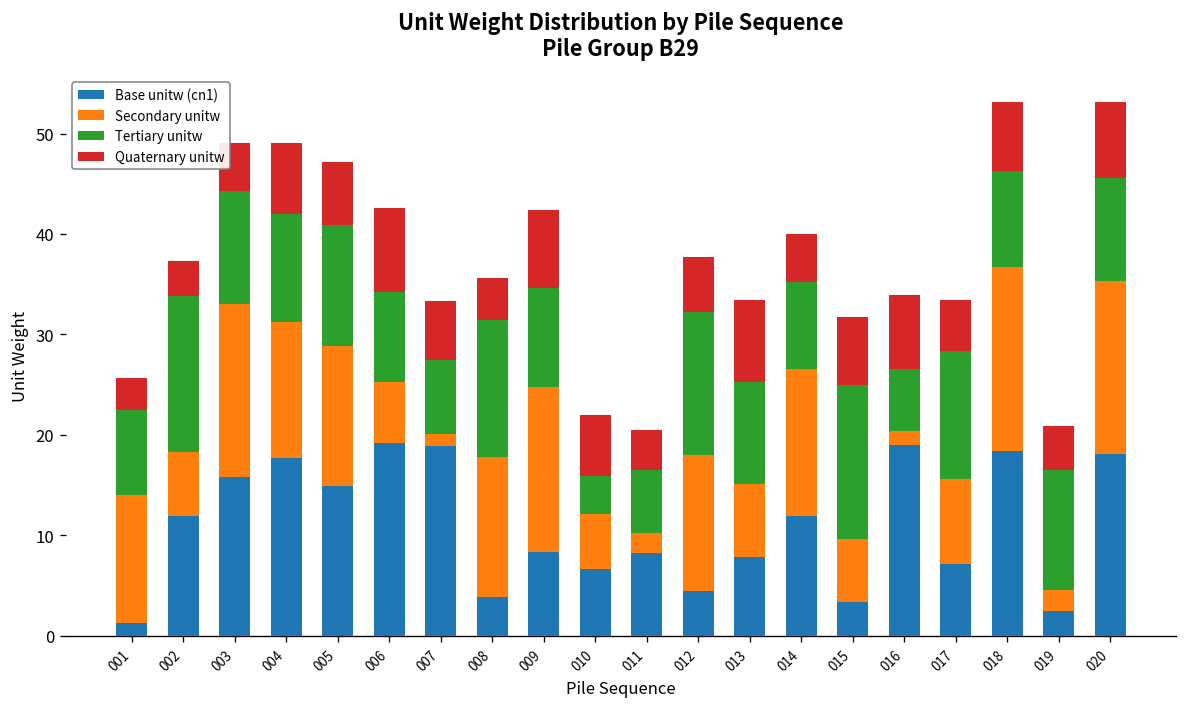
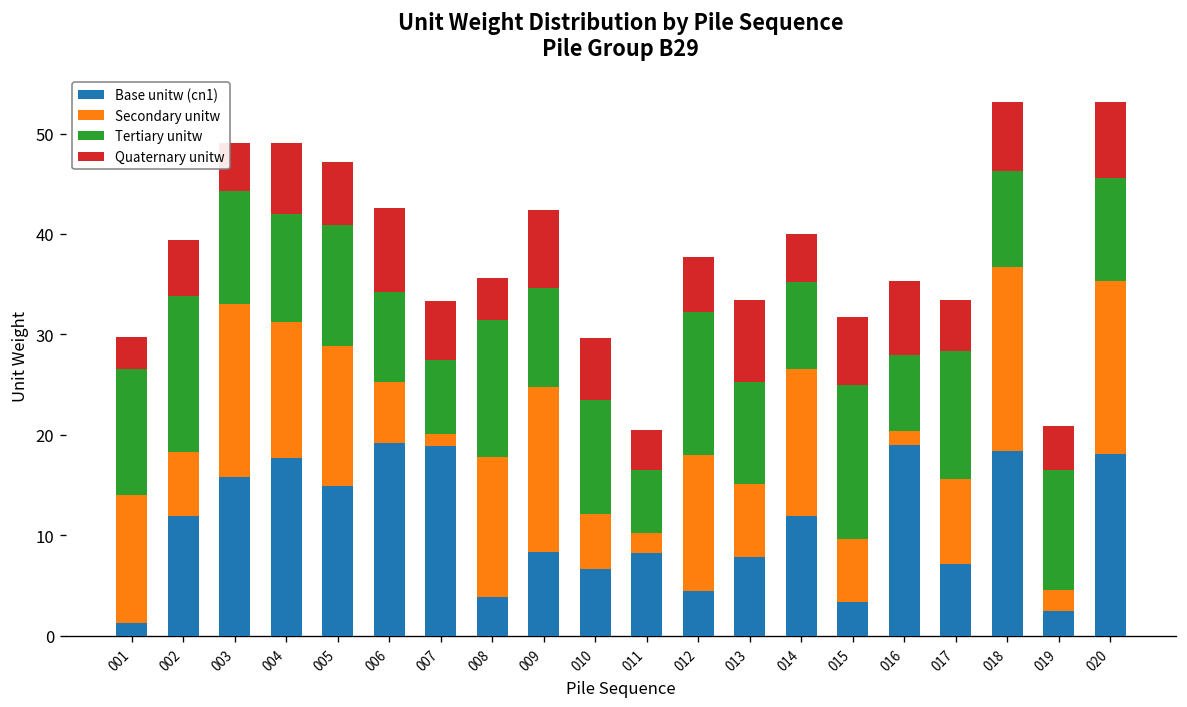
  {
    "Base unitw (cn1)": {
      "001": 1,
      "002": 12,
      "003": 16,
      "004": 18,
      "005": 15,
      "006": 19,
      "007": 19,
      "008": 4,
      "009": 8,
      "010": 7,
      "011": 8,
      "012": 4,
      "013": 8,
      "014": 12,
      "015": 3,
      "016": 19,
      "017": 7,
      "018": 18,
      "019": 2,
      "020": 18
    },
    "Secondary unitw": {
      "001": 13,
      "002": 6,
      "003": 17,
      "004": 14,
      "005": 14,
      "006": 6,
      "007": 1,
      "008": 14,
      "009": 16,
      "010": 5,
      "011": 2,
      "012": 14,
      "013": 7,
      "014": 15,
      "015": 6,
      "016": 1,
      "017": 8,
      "018": 18,
      "019": 2,
      "020": 17
    },
    "Tertiary unitw": {
-     "001": 9,
+     "001": 13,
      "002": 16,
      "003": 11,
      "004": 11,
      "005": 12,
      "006": 9,
      "007": 7,
      "008": 14,
      "009": 10,
-     "010": 4,
+     "010": 11,
      "011": 6,
      "012": 14,
      "013": 10,
      "014": 9,
      "015": 15,
-     "016": 6,
+     "016": 8,
      "017": 13,
      "018": 10,
      "019": 12,
      "020": 10
    },
    "Quaternary unitw": {
      "001": 3,
-     "002": 4,
+     "002": 6,
      "003": 5,
      "004": 7,
      "005": 6,
      "006": 8,
      "007": 6,
      "008": 4,
      "009": 8,
      "010": 6,
      "011": 4,
      "012": 6,
      "013": 8,
      "014": 5,
      "015": 7,
      "016": 7,
      "017": 5,
      "018": 7,
      "019": 4,
      "020": 8
    }
  }
